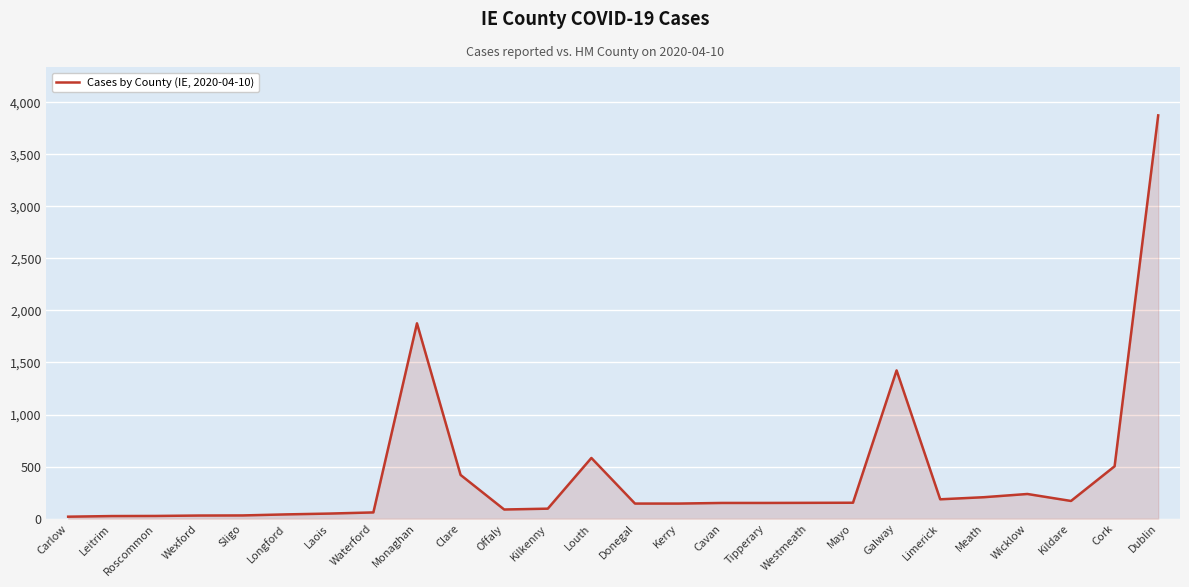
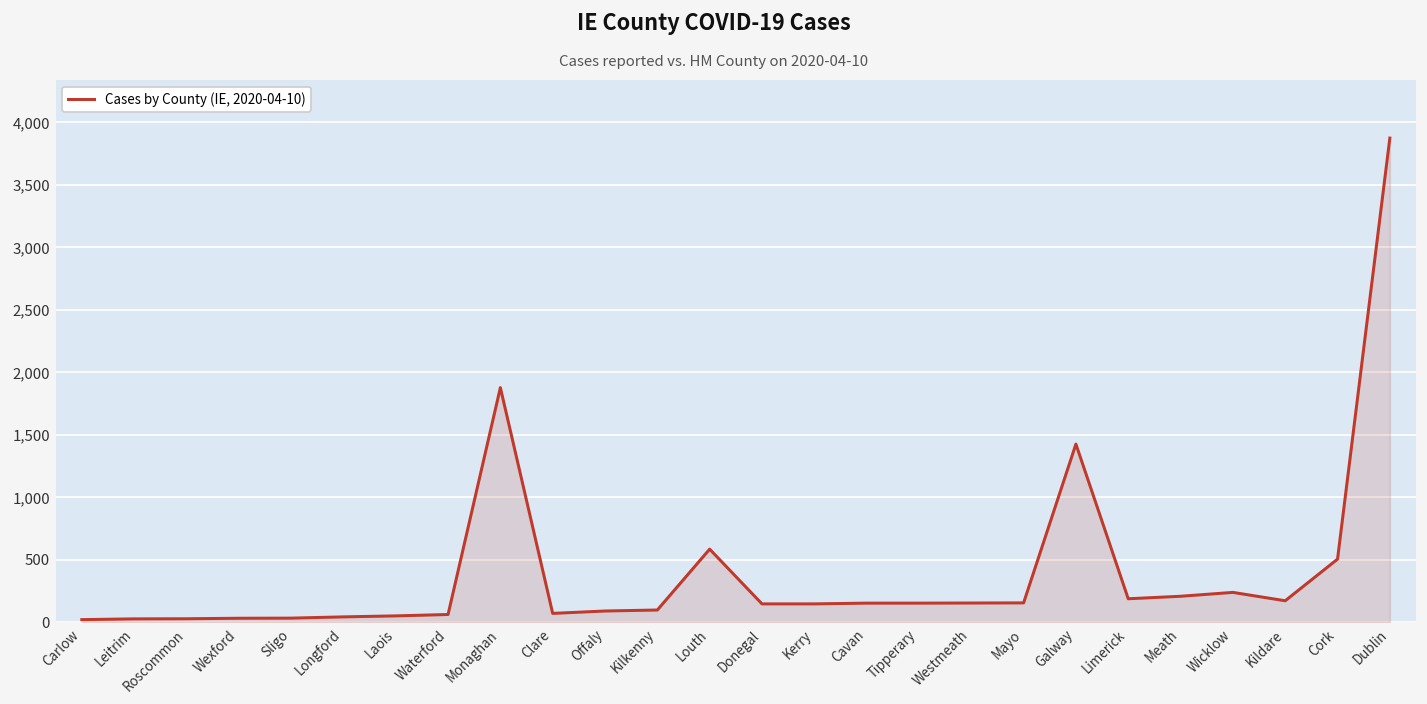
  {
    "Carlow": "20",
    "Leitrim": "30",
    "Roscommon": "30",
    "Wexford": "30",
    "Sligo": "30",
    "Longford": "40",
    "Laois": "50",
    "Waterford": "60",
    "Monaghan": "1,880",
-   "Clare": "420",
+   "Clare": "70",
    "Offaly": "90",
    "Kilkenny": "100",
    "Louth": "580",
    "Donegal": "150",
    "Kerry": "150",
    "Cavan": "150",
    "Tipperary": "150",
    "Westmeath": "150",
    "Mayo": "150",
    "Galway": "1,420",
    "Limerick": "190",
    "Meath": "210",
    "Wicklow": "240",
    "Kildare": "170",
    "Cork": "500",
    "Dublin": "3,870"
  }
